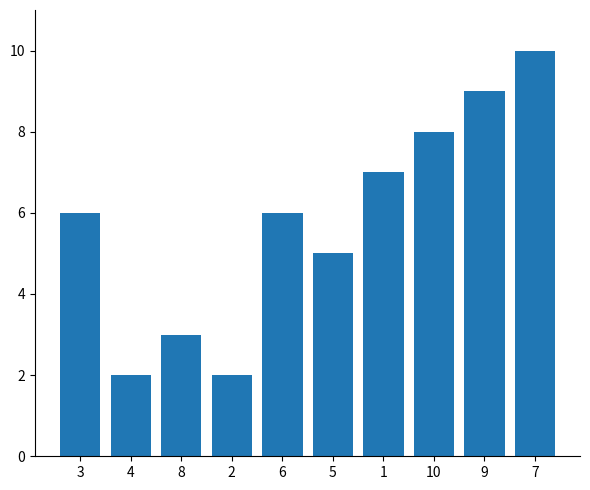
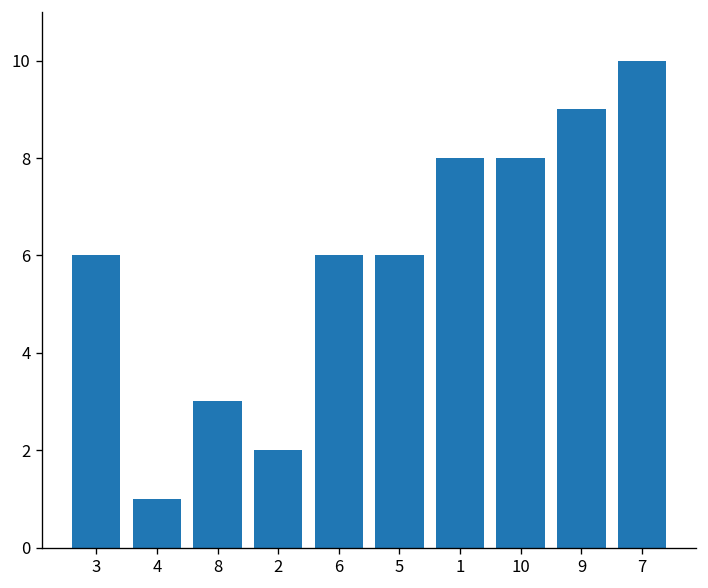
  {
    "3": 6,
-   "4": 2,
+   "4": 1,
    "8": 3,
    "2": 2,
    "6": 6,
-   "5": 5,
-   "1": 7,
+   "5": 6,
+   "1": 8,
    "10": 8,
    "9": 9,
    "7": 10
  }
